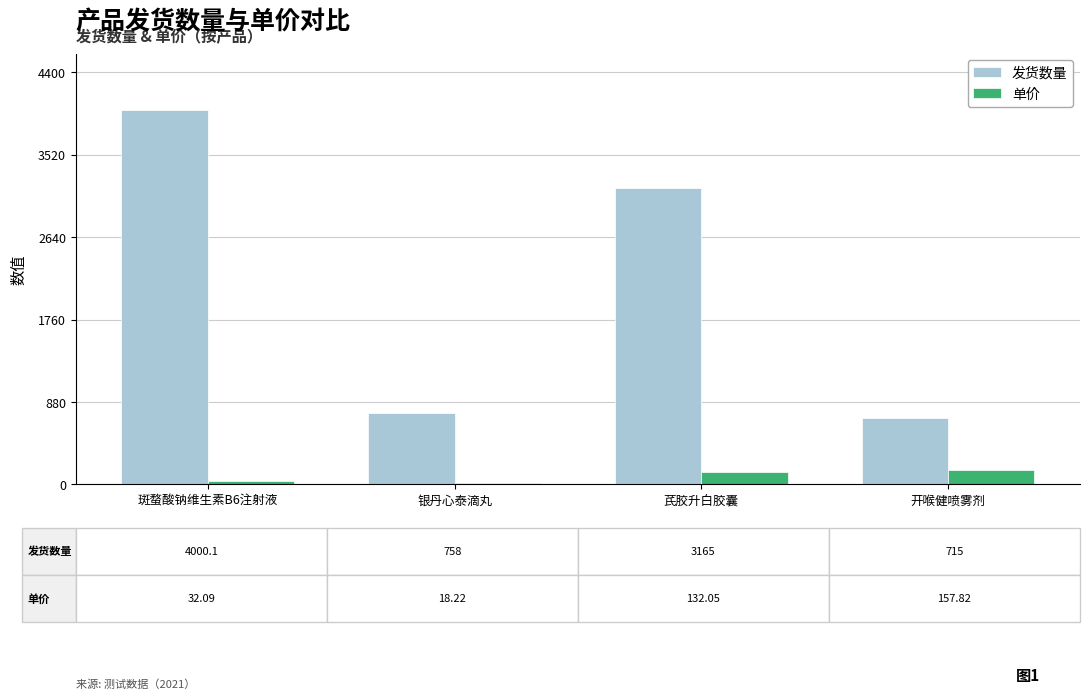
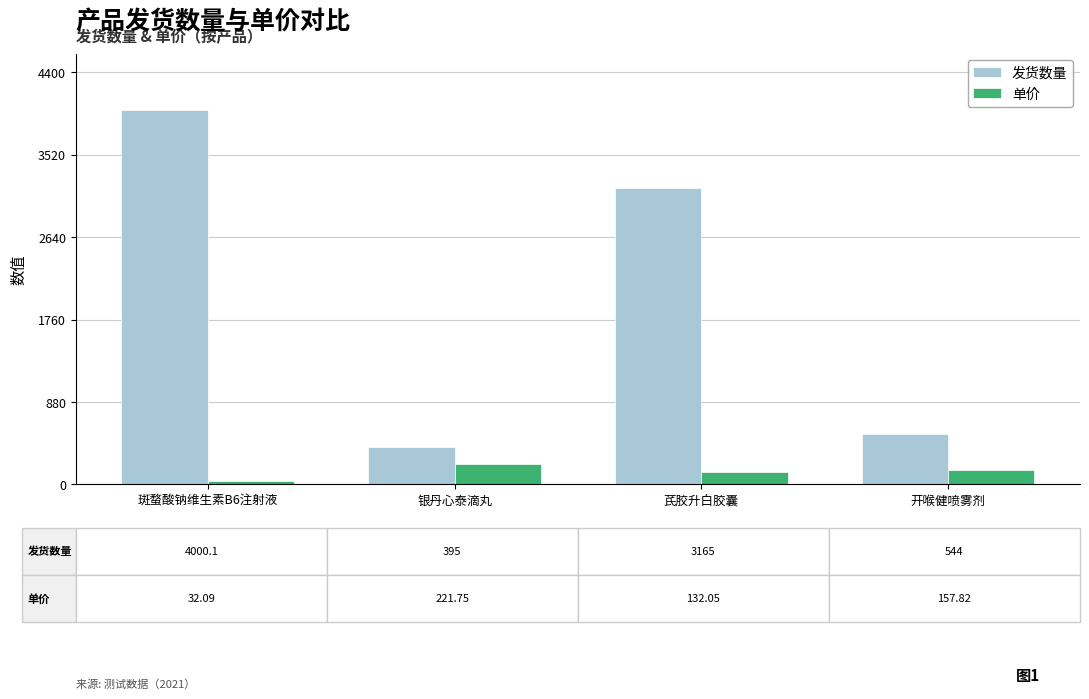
  {
    "发货数量": {
-     "银丹心泰滴丸": 758,
-     "开喉健喷雾剂": 715
+     "银丹心泰滴丸": 395,
+     "开喉健喷雾剂": 544
    },
    "单价": {
-     "银丹心泰滴丸": 18.22
+     "银丹心泰滴丸": 221.75
    }
  }
